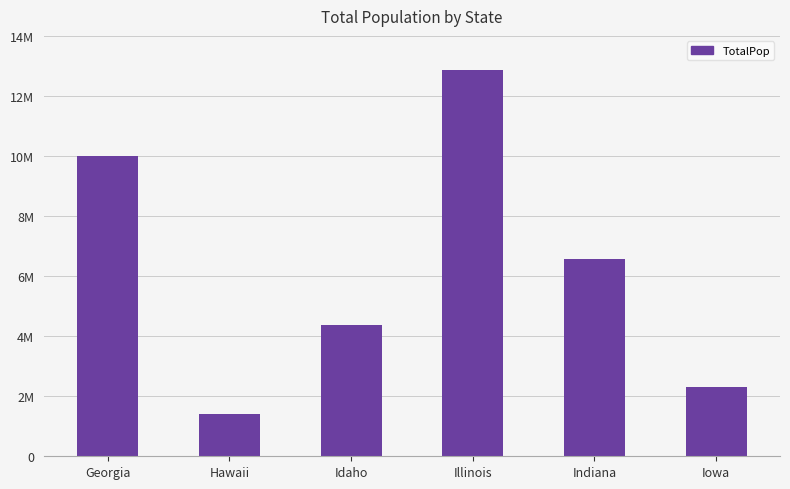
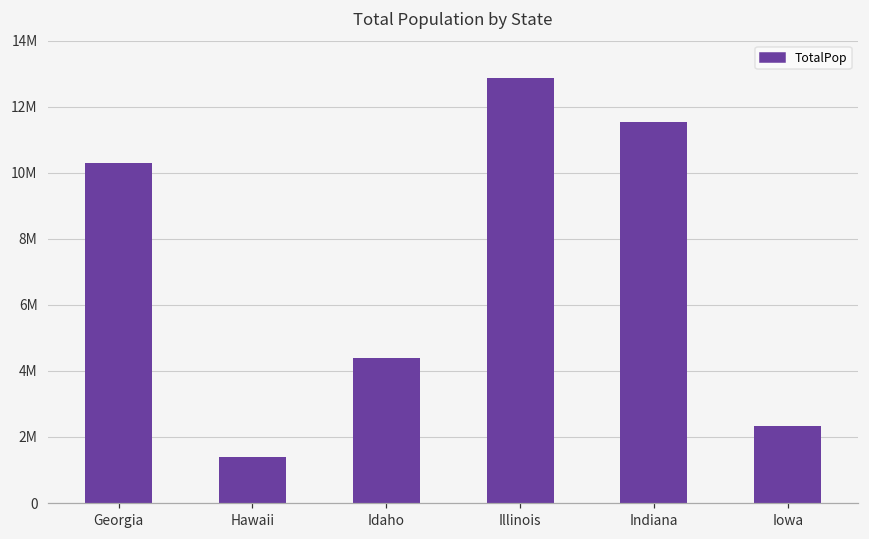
  {
-   "Georgia": 10000000,
+   "Georgia": 10300000,
    "Hawaii": 1400000,
    "Idaho": 4400000,
    "Illinois": 12900000,
-   "Indiana": 6600000,
+   "Indiana": 11500000,
    "Iowa": 2300000
  }
